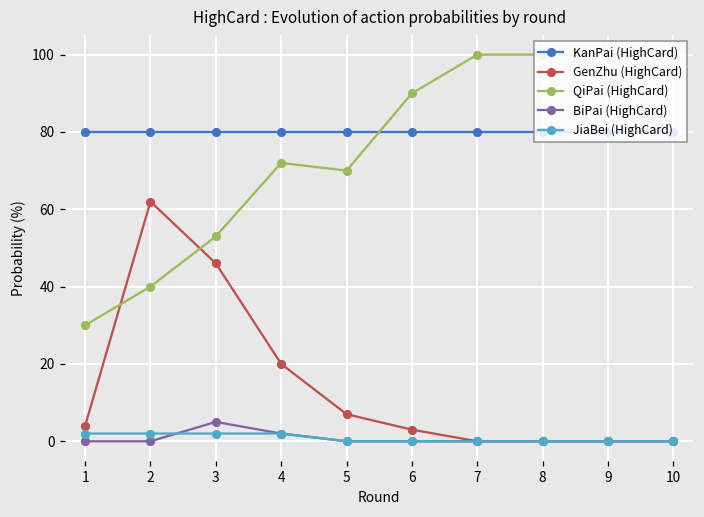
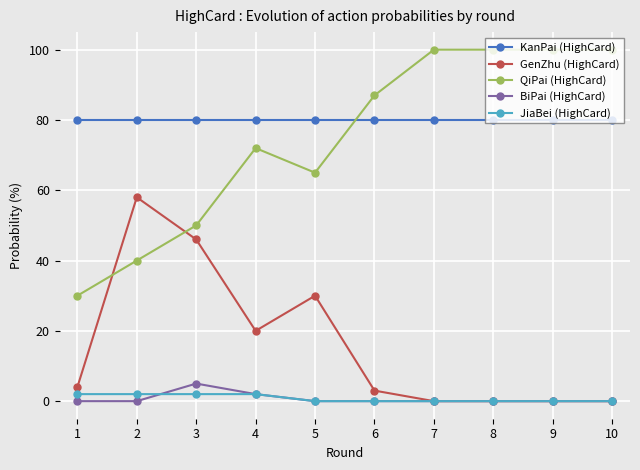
  {
    "GenZhu (HighCard)": {
      "1": 4,
-     "2": 62,
+     "2": 58,
      "3": 46,
      "4": 20,
-     "5": 7,
+     "5": 30,
      "6": 3
    },
    "QiPai (HighCard)": {
      "1": 30,
      "2": 40,
-     "3": 53,
+     "3": 50,
      "4": 72,
-     "5": 70,
-     "6": 90,
+     "5": 65,
+     "6": 87,
      "7": 100
    },
    "BiPai (HighCard)": {
      "1": 0,
      "2": 0,
      "3": 5
    }
  }
